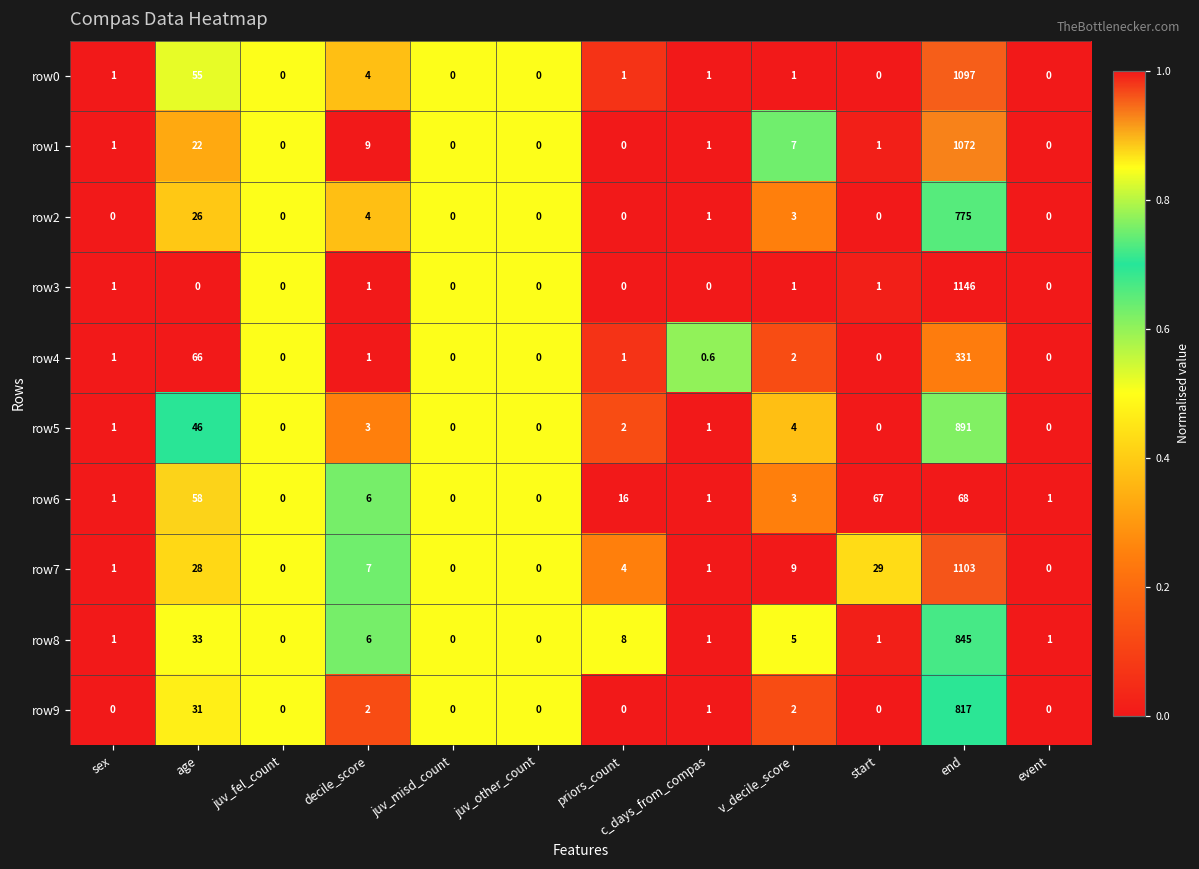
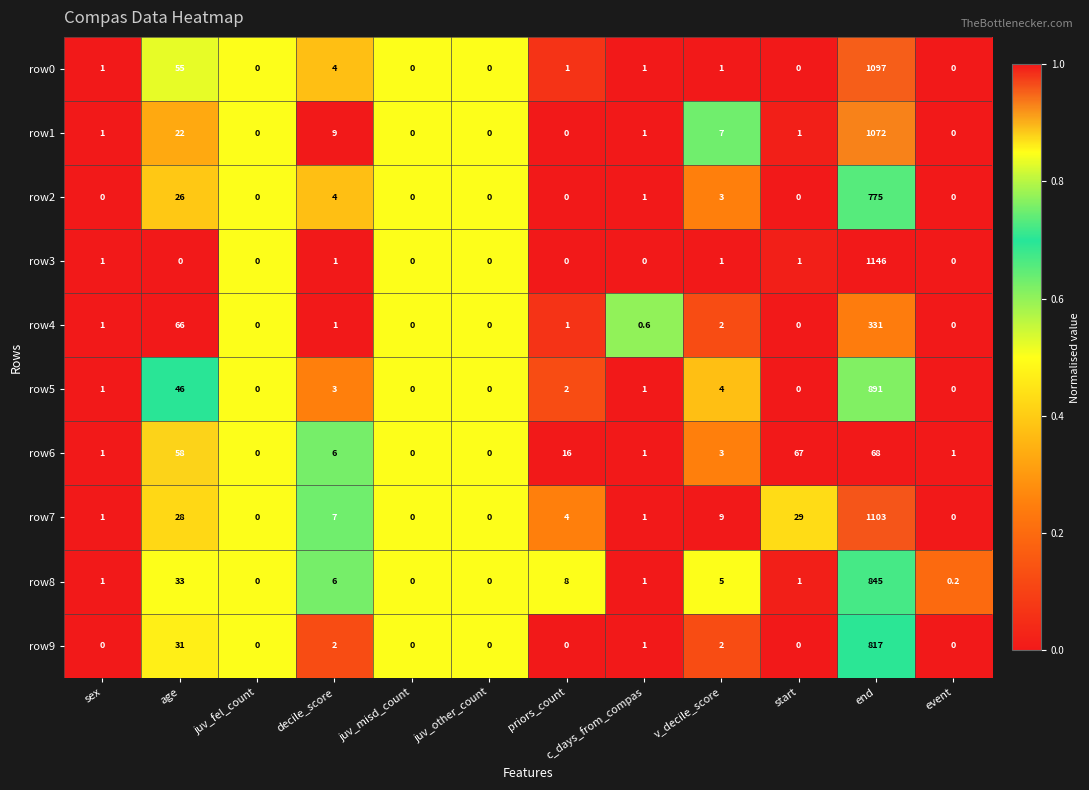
  {
    "row0": {
      "sex": 1,
      "age": 55,
      "juv_fel_count": 0,
      "decile_score": 4,
      "juv_misd_count": 0,
      "juv_other_count": 0,
      "priors_count": 1,
      "c_days_from_compas": 1,
      "v_decile_score": 1,
      "start": 0,
      "end": 1097,
      "event": 0
    },
    "row1": {
      "sex": 1,
      "age": 22,
      "juv_fel_count": 0,
      "decile_score": 9,
      "juv_misd_count": 0,
      "juv_other_count": 0,
      "priors_count": 0,
      "c_days_from_compas": 1,
      "v_decile_score": 7,
      "start": 1,
      "end": 1072,
      "event": 0
    },
    "row2": {
      "sex": 0,
      "age": 26,
      "juv_fel_count": 0,
      "decile_score": 4,
      "juv_misd_count": 0,
      "juv_other_count": 0,
      "priors_count": 0,
      "c_days_from_compas": 1,
      "v_decile_score": 3,
      "start": 0,
      "end": 775,
      "event": 0
    },
    "row3": {
      "sex": 1,
      "age": 0,
      "juv_fel_count": 0,
      "decile_score": 1,
      "juv_misd_count": 0,
      "juv_other_count": 0,
      "priors_count": 0,
      "c_days_from_compas": 0,
      "v_decile_score": 1,
      "start": 1,
      "end": 1146,
      "event": 0
    },
    "row4": {
      "sex": 1,
      "age": 66,
      "juv_fel_count": 0,
      "decile_score": 1,
      "juv_misd_count": 0,
      "juv_other_count": 0,
      "priors_count": 1,
      "c_days_from_compas": 0.6,
      "v_decile_score": 2,
      "start": 0,
      "end": 331,
      "event": 0
    },
    "row5": {
      "sex": 1,
      "age": 46,
      "juv_fel_count": 0,
      "decile_score": 3,
      "juv_misd_count": 0,
      "juv_other_count": 0,
      "priors_count": 2,
      "c_days_from_compas": 1,
      "v_decile_score": 4,
      "start": 0,
      "end": 891,
      "event": 0
    },
    "row6": {
      "sex": 1,
      "age": 58,
      "juv_fel_count": 0,
      "decile_score": 6,
      "juv_misd_count": 0,
      "juv_other_count": 0,
      "priors_count": 16,
      "c_days_from_compas": 1,
      "v_decile_score": 3,
      "start": 67,
      "end": 68,
      "event": 1
    },
    "row7": {
      "sex": 1,
      "age": 28,
      "juv_fel_count": 0,
      "decile_score": 7,
      "juv_misd_count": 0,
      "juv_other_count": 0,
      "priors_count": 4,
      "c_days_from_compas": 1,
      "v_decile_score": 9,
      "start": 29,
      "end": 1103,
      "event": 0
    },
    "row8": {
      "sex": 1,
      "age": 33,
      "juv_fel_count": 0,
      "decile_score": 6,
      "juv_misd_count": 0,
      "juv_other_count": 0,
      "priors_count": 8,
      "c_days_from_compas": 1,
      "v_decile_score": 5,
      "start": 1,
      "end": 845,
-     "event": 1
+     "event": 0.2
    },
    "row9": {
      "sex": 0,
      "age": 31,
      "juv_fel_count": 0,
      "decile_score": 2,
      "juv_misd_count": 0,
      "juv_other_count": 0,
      "priors_count": 0,
      "c_days_from_compas": 1,
      "v_decile_score": 2,
      "start": 0,
      "end": 817,
      "event": 0
    }
  }
